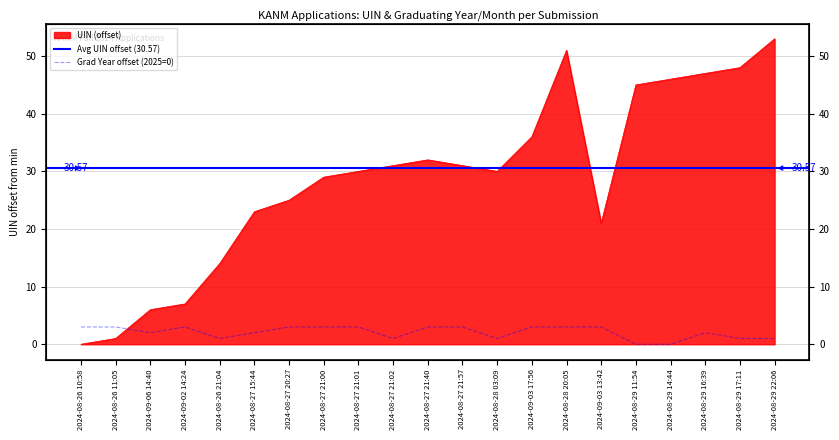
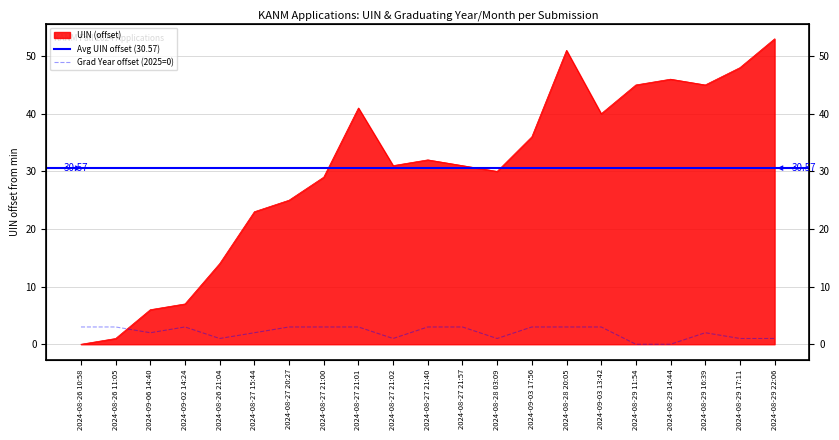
  {
    "UIN (offset)": {
      "2024-08-26 10:58": 0,
      "2024-08-26 11:05": 1,
      "2024-09-06 14:40": 6,
      "2024-09-02 14:24": 7,
      "2024-08-26 21:04": 14,
      "2024-08-27 15:44": 23,
      "2024-08-27 20:27": 25,
      "2024-08-27 21:00": 29,
-     "2024-08-27 21:01": 30,
+     "2024-08-27 21:01": 41,
      "2024-08-27 21:02": 31,
      "2024-08-27 21:40": 32,
      "2024-08-27 21:57": 31,
      "2024-08-28 03:09": 30,
      "2024-09-03 17:56": 36,
      "2024-08-28 20:05": 51,
-     "2024-09-03 13:42": 21,
+     "2024-09-03 13:42": 40,
      "2024-08-29 11:54": 45,
      "2024-08-29 14:44": 46,
-     "2024-08-29 16:39": 47,
+     "2024-08-29 16:39": 45,
      "2024-08-29 17:11": 48,
      "2024-08-29 22:06": 53
    },
    "Grad Year offset (2025=0)": {
      "2024-08-26 10:58": 3,
      "2024-08-26 11:05": 3,
      "2024-09-06 14:40": 2,
      "2024-09-02 14:24": 3,
      "2024-08-26 21:04": 1,
      "2024-08-27 15:44": 2,
      "2024-08-27 20:27": 3,
      "2024-08-27 21:00": 3,
      "2024-08-27 21:01": 3,
      "2024-08-27 21:02": 1,
      "2024-08-27 21:40": 3,
      "2024-08-27 21:57": 3,
      "2024-08-28 03:09": 1,
      "2024-09-03 17:56": 3,
      "2024-08-28 20:05": 3,
      "2024-09-03 13:42": 3,
      "2024-08-29 11:54": 0,
      "2024-08-29 14:44": 0,
      "2024-08-29 16:39": 2,
      "2024-08-29 17:11": 1,
      "2024-08-29 22:06": 1
    }
  }
